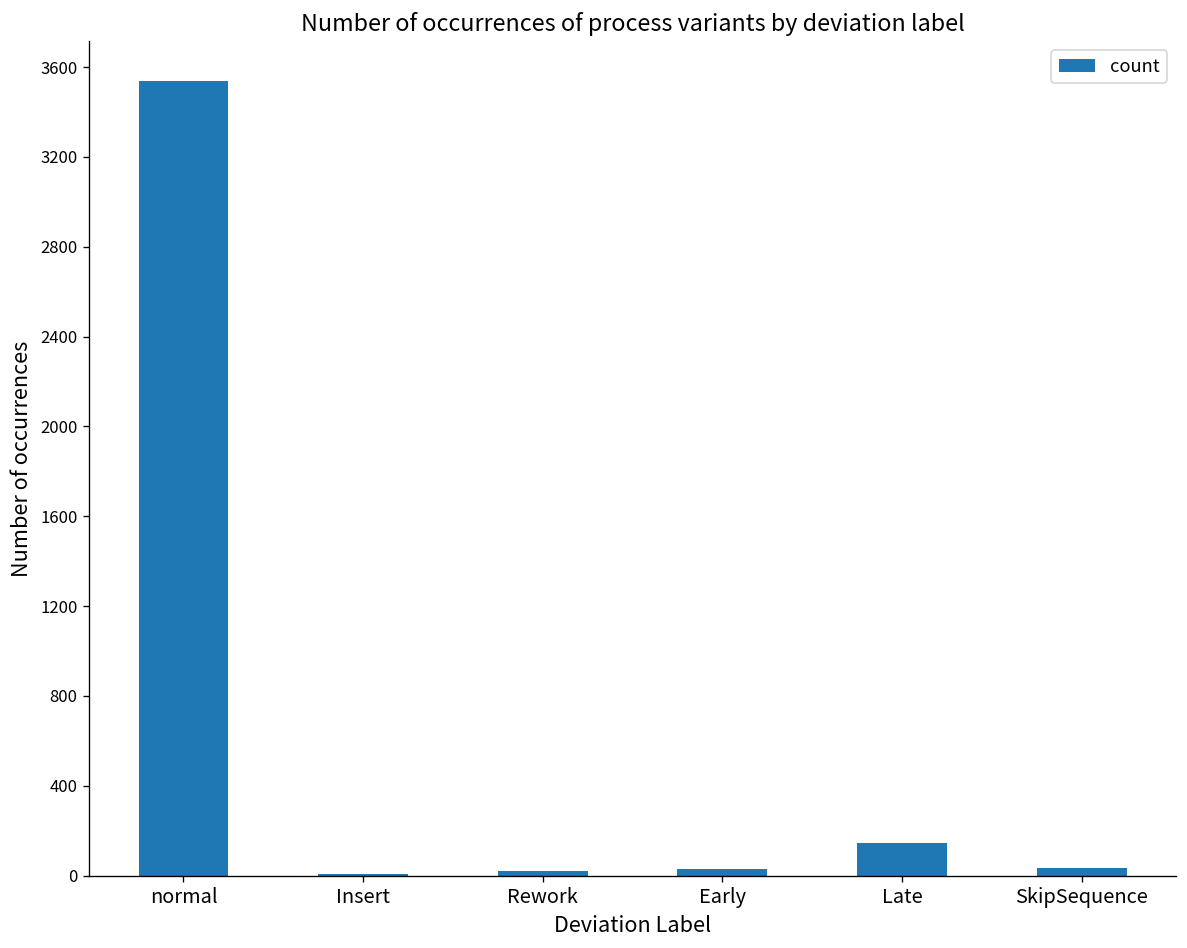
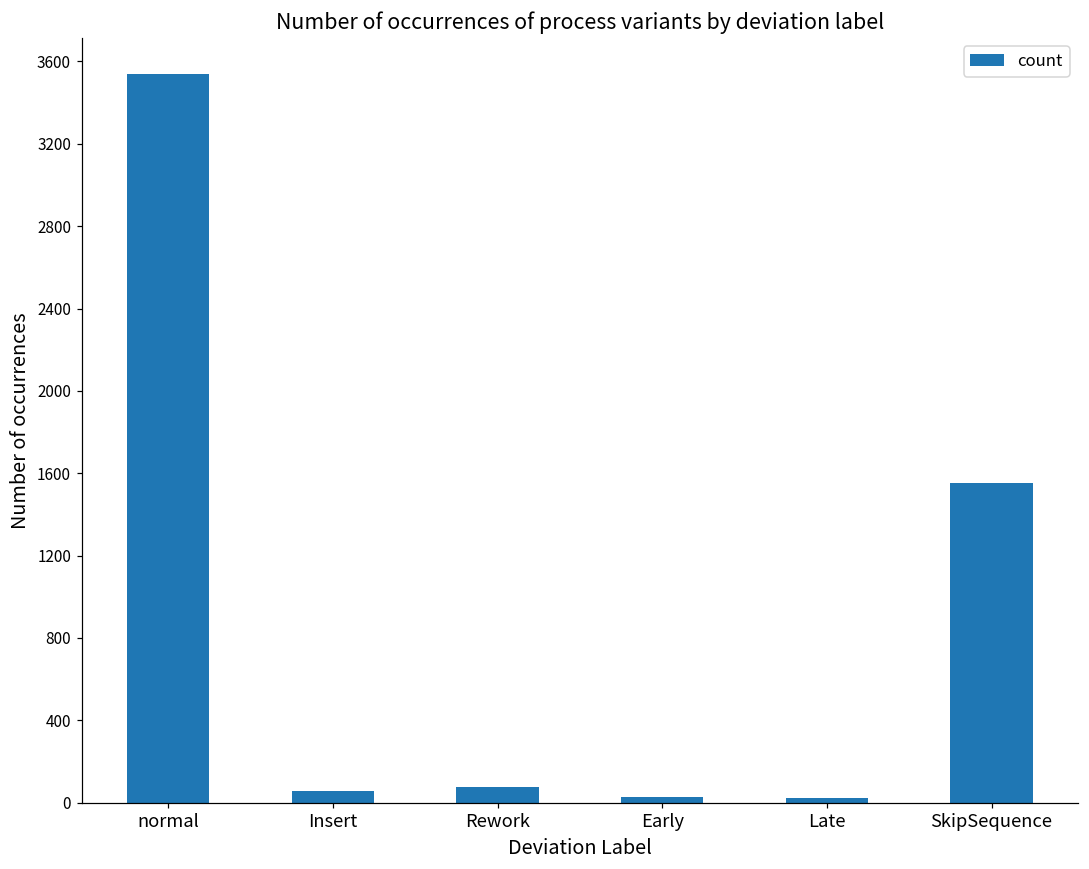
  {
    "normal": 3540,
-   "Insert": 10,
-   "Rework": 20,
+   "Insert": 60,
+   "Rework": 80,
    "Early": 30,
-   "Late": 150,
-   "SkipSequence": 30
+   "Late": 20,
+   "SkipSequence": 1550
  }
